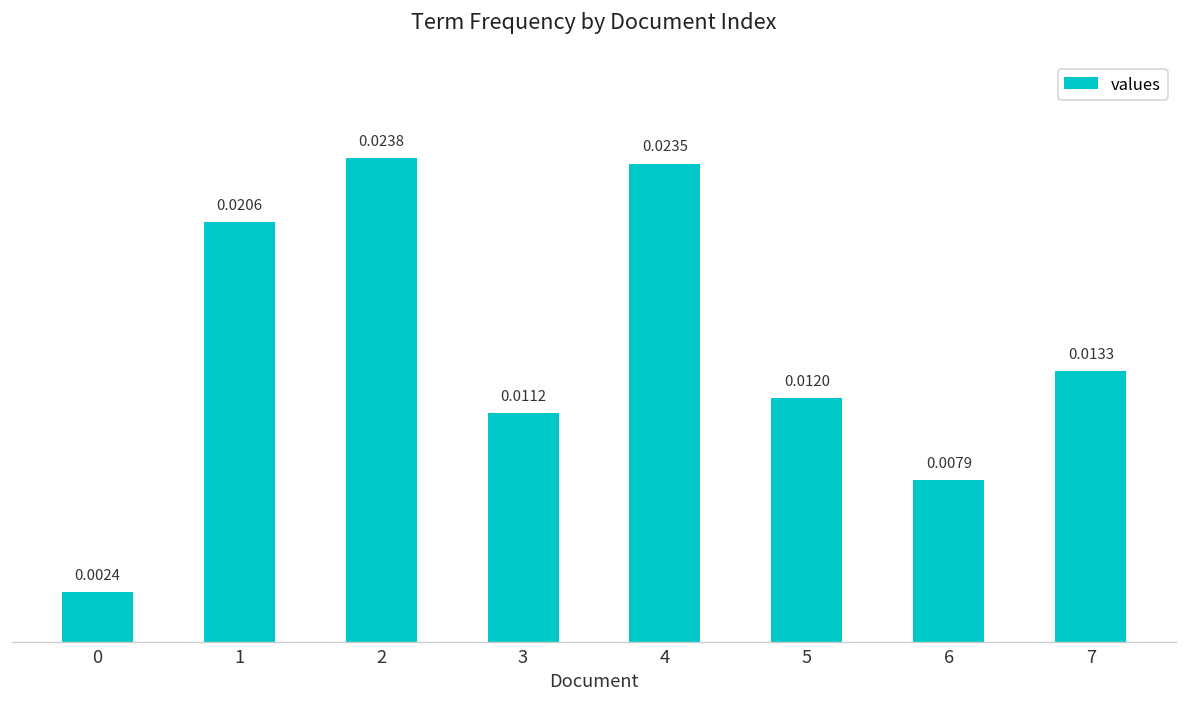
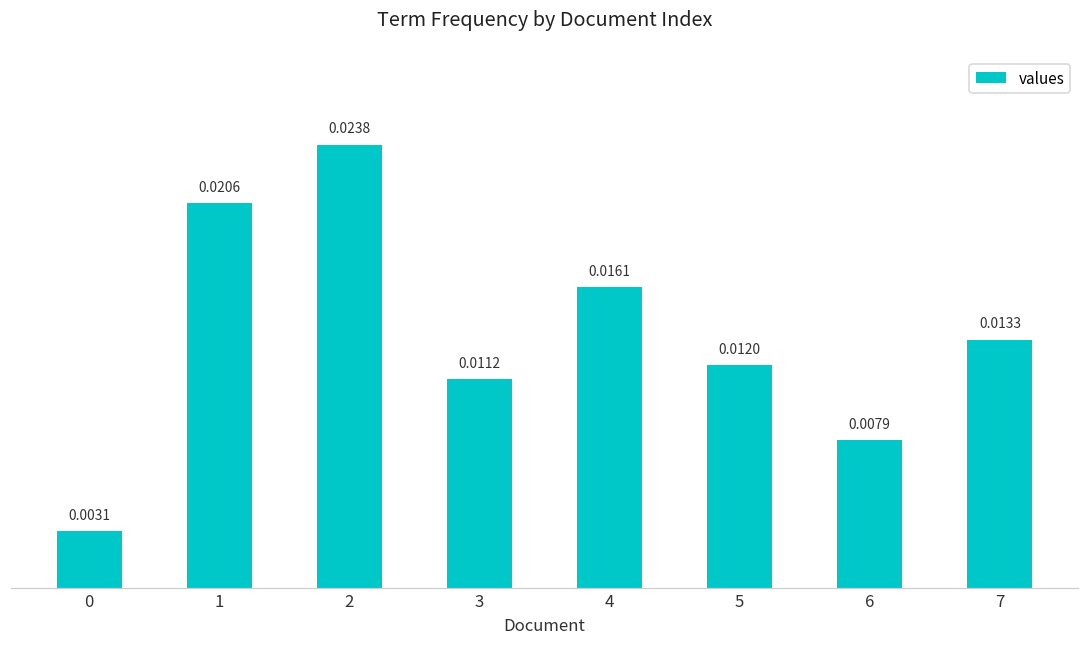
  {
-   "0": 0.0024,
+   "0": 0.0031,
    "1": 0.0206,
    "2": 0.0238,
    "3": 0.0112,
-   "4": 0.0235,
+   "4": 0.0161,
    "5": 0.0120,
    "6": 0.0079,
    "7": 0.0133
  }
